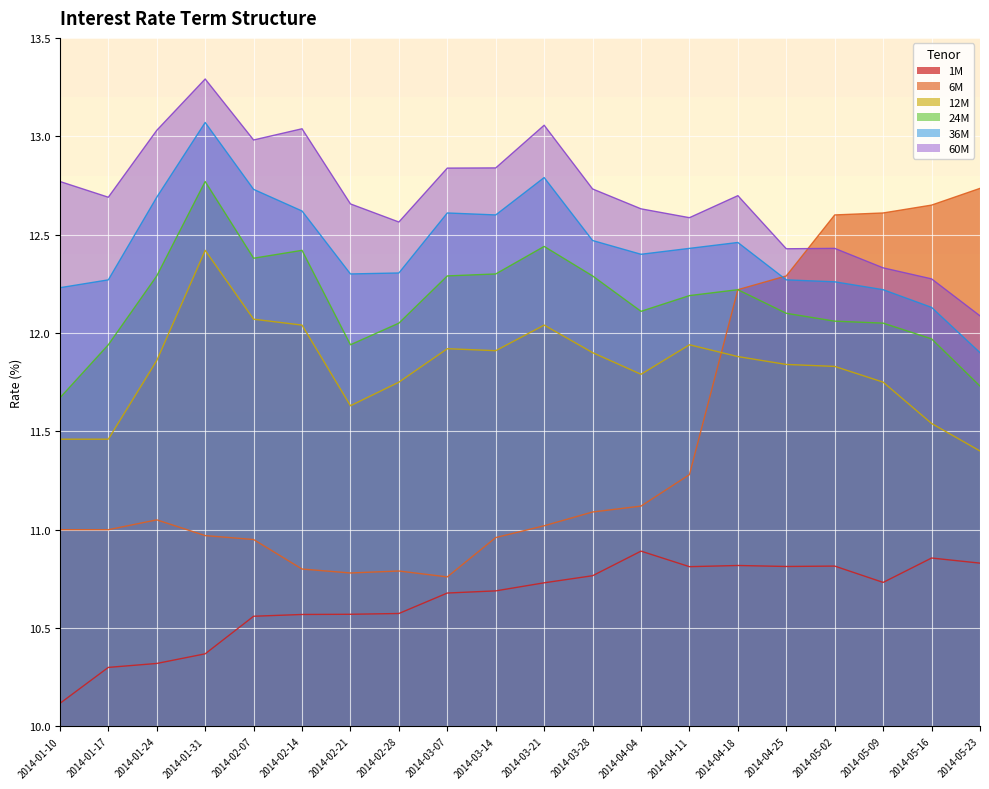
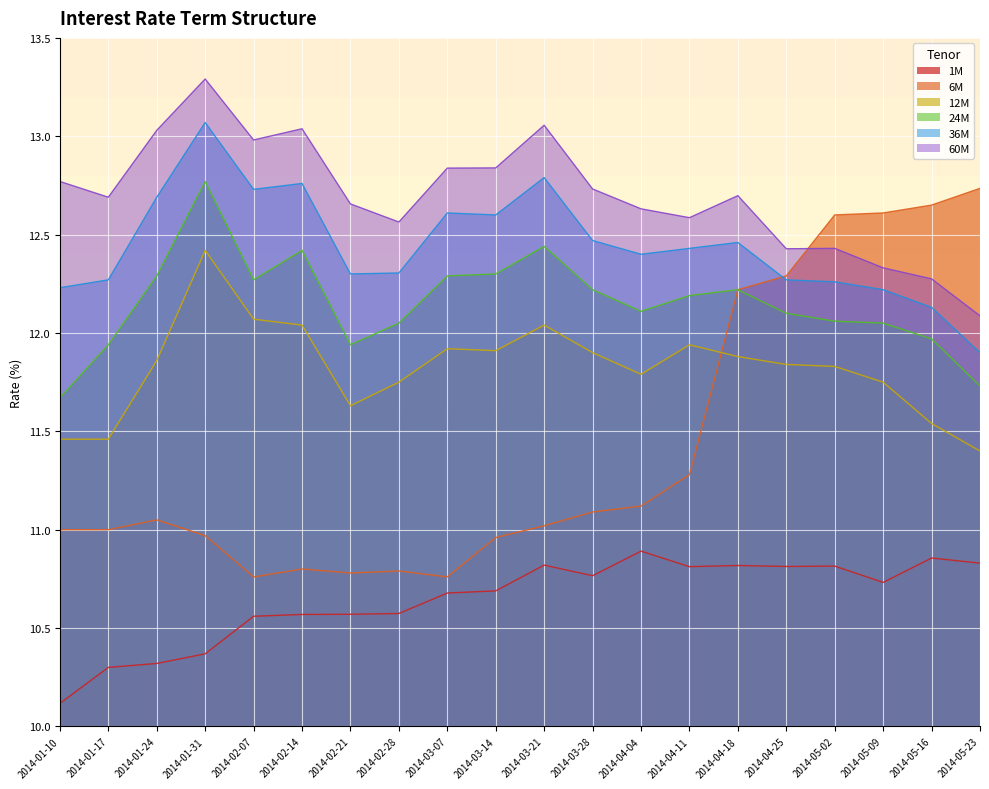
  {
    "1M": {
      "2014-01-10": 10.12,
      "2014-01-17": 10.30,
      "2014-01-24": 10.32,
      "2014-01-31": 10.37,
      "2014-02-07": 10.56,
      "2014-02-14": 10.57,
      "2014-02-21": 10.57,
      "2014-02-28": 10.57,
      "2014-03-07": 10.68,
      "2014-03-14": 10.69,
-     "2014-03-21": 10.73,
+     "2014-03-21": 10.82,
      "2014-03-28": 10.77,
      "2014-04-04": 10.89,
      "2014-04-11": 10.81,
      "2014-04-18": 10.82,
      "2014-04-25": 10.81,
      "2014-05-02": 10.82,
      "2014-05-09": 10.73,
      "2014-05-16": 10.86,
      "2014-05-23": 10.83
    },
    "6M": {
      "2014-01-10": 11.00,
      "2014-01-17": 11.00,
      "2014-01-24": 11.05,
      "2014-01-31": 10.97,
-     "2014-02-07": 10.95,
+     "2014-02-07": 10.76,
      "2014-02-14": 10.80,
      "2014-02-21": 10.78,
      "2014-02-28": 10.79,
      "2014-03-07": 10.76,
      "2014-03-14": 10.96,
      "2014-03-21": 11.02,
      "2014-03-28": 11.09,
      "2014-04-04": 11.12,
      "2014-04-11": 11.28,
      "2014-04-25": 12.29,
      "2014-05-02": 12.60,
      "2014-05-09": 12.61,
      "2014-05-16": 12.65,
      "2014-05-23": 12.74
    },
    "12M": {
      "2014-01-10": 11.46,
      "2014-01-17": 11.46,
      "2014-01-24": 11.86,
      "2014-01-31": 12.42,
      "2014-02-07": 12.07,
      "2014-02-14": 12.04,
      "2014-02-21": 11.63,
      "2014-02-28": 11.75,
      "2014-03-07": 11.92,
      "2014-03-14": 11.91,
      "2014-03-21": 12.04,
      "2014-03-28": 11.90,
      "2014-04-04": 11.79,
      "2014-04-11": 11.94,
      "2014-04-18": 11.88,
      "2014-04-25": 11.84,
      "2014-05-02": 11.83,
      "2014-05-09": 11.75,
      "2014-05-16": 11.54,
      "2014-05-23": 11.40
    },
    "24M": {
      "2014-01-10": 11.67,
      "2014-01-17": 11.94,
      "2014-01-24": 12.29,
      "2014-01-31": 12.77,
-     "2014-02-07": 12.38,
+     "2014-02-07": 12.27,
      "2014-02-14": 12.42,
      "2014-02-21": 11.94,
      "2014-02-28": 12.05,
      "2014-03-07": 12.29,
      "2014-03-14": 12.30,
      "2014-03-21": 12.44,
-     "2014-03-28": 12.29,
+     "2014-03-28": 12.22,
      "2014-04-04": 12.11,
      "2014-04-11": 12.19,
      "2014-04-25": 12.10,
      "2014-05-02": 12.06,
      "2014-05-09": 12.05,
      "2014-05-16": 11.97,
      "2014-05-23": 11.73
    },
    "36M": {
      "2014-01-10": 12.23,
      "2014-01-17": 12.27,
      "2014-01-24": 12.69,
      "2014-01-31": 13.07,
      "2014-02-07": 12.73,
-     "2014-02-14": 12.62,
+     "2014-02-14": 12.76,
      "2014-02-21": 12.30,
      "2014-02-28": 12.31,
      "2014-03-07": 12.61,
      "2014-03-14": 12.60,
      "2014-03-21": 12.79,
      "2014-03-28": 12.47,
      "2014-04-04": 12.40,
      "2014-04-11": 12.43,
      "2014-04-18": 12.46,
      "2014-04-25": 12.27,
      "2014-05-02": 12.26,
      "2014-05-09": 12.22,
      "2014-05-16": 12.13,
      "2014-05-23": 11.90
    },
    "60M": {
      "2014-01-10": 12.77,
      "2014-01-17": 12.69,
      "2014-01-24": 13.03,
      "2014-01-31": 13.29,
      "2014-02-07": 12.98,
      "2014-02-14": 13.04,
      "2014-02-21": 12.66,
      "2014-02-28": 12.56,
      "2014-03-07": 12.84,
      "2014-03-14": 12.84,
      "2014-03-21": 13.06,
      "2014-03-28": 12.73,
      "2014-04-04": 12.63,
      "2014-04-11": 12.59,
      "2014-04-18": 12.70,
      "2014-04-25": 12.43,
      "2014-05-02": 12.43,
      "2014-05-09": 12.33,
      "2014-05-16": 12.28,
      "2014-05-23": 12.09
    }
  }
